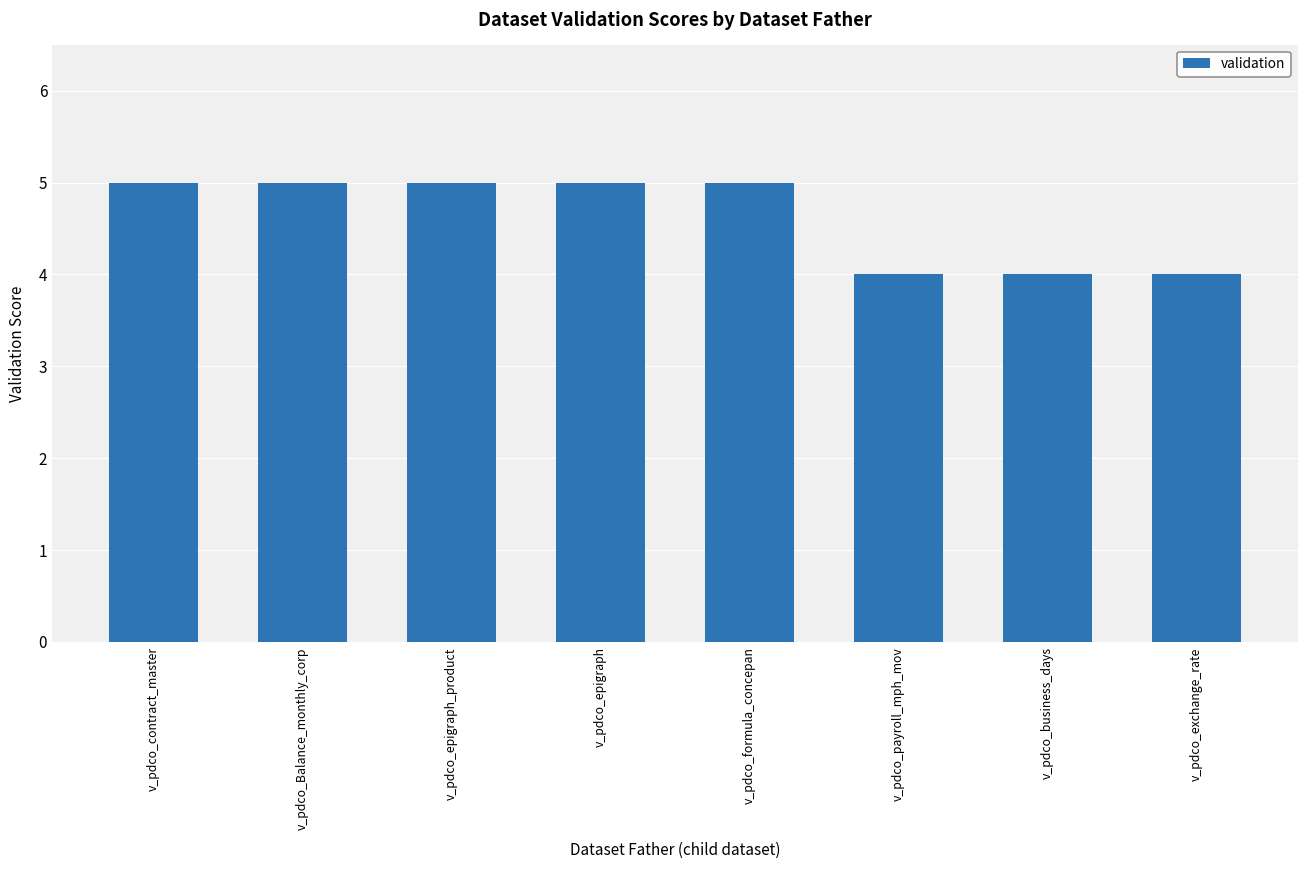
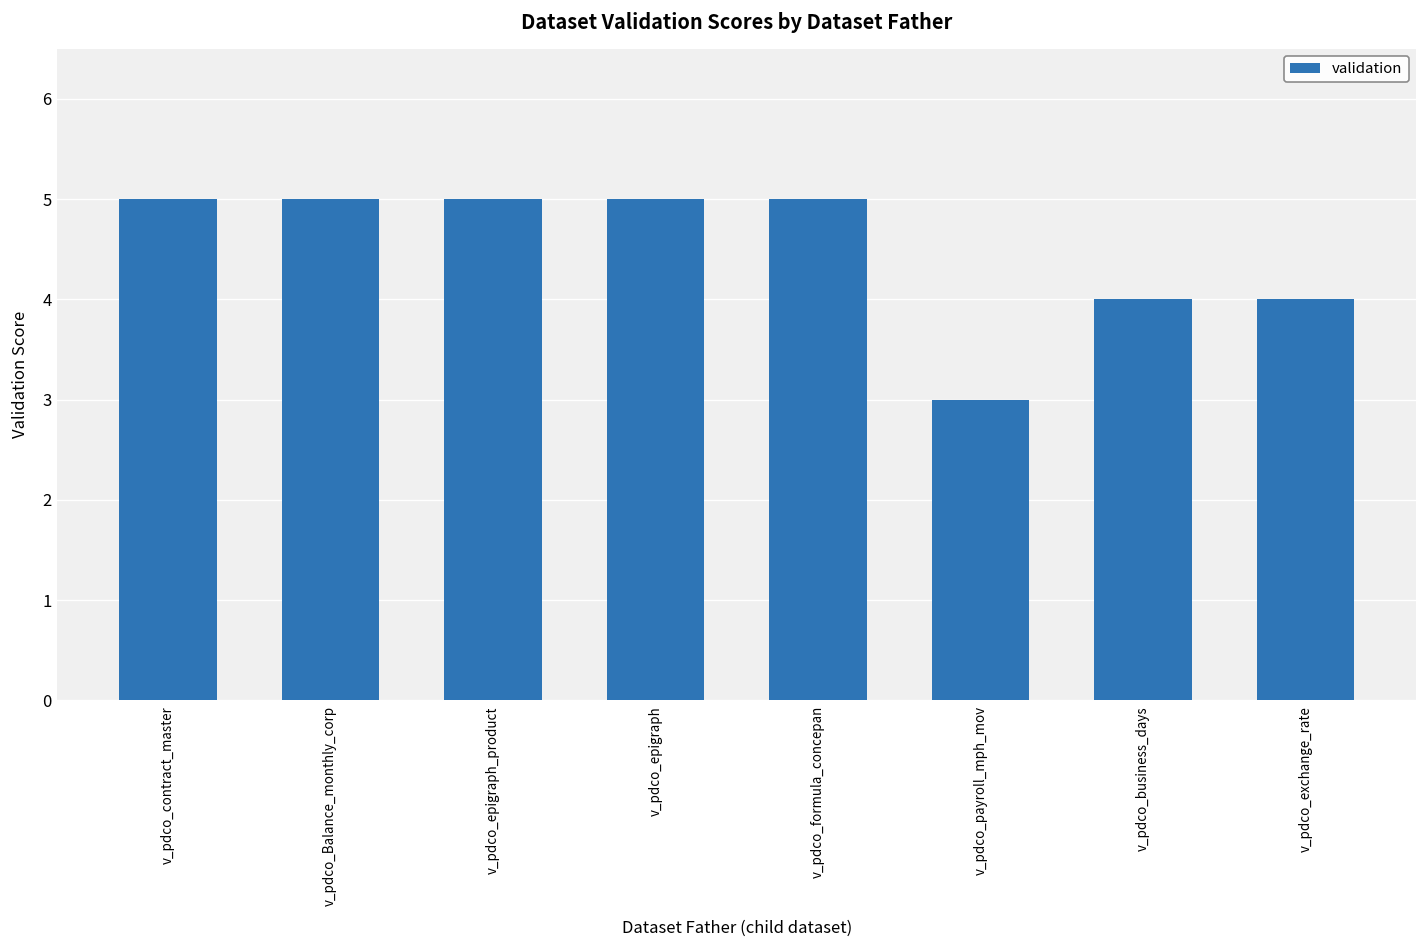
  {
    "v_pdco_contract_master": 5,
    "v_pdco_Balance_monthly_corp": 5,
    "v_pdco_epigraph_product": 5,
    "v_pdco_epigraph": 5,
    "v_pdco_formula_concepan": 5,
-   "v_pdco_payroll_mph_mov": 4,
+   "v_pdco_payroll_mph_mov": 3,
    "v_pdco_business_days": 4,
    "v_pdco_exchange_rate": 4
  }
